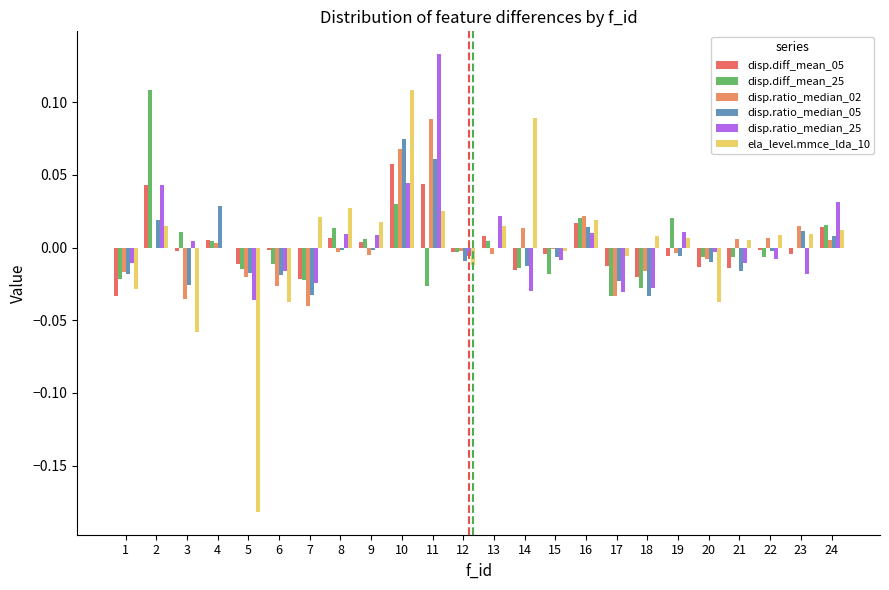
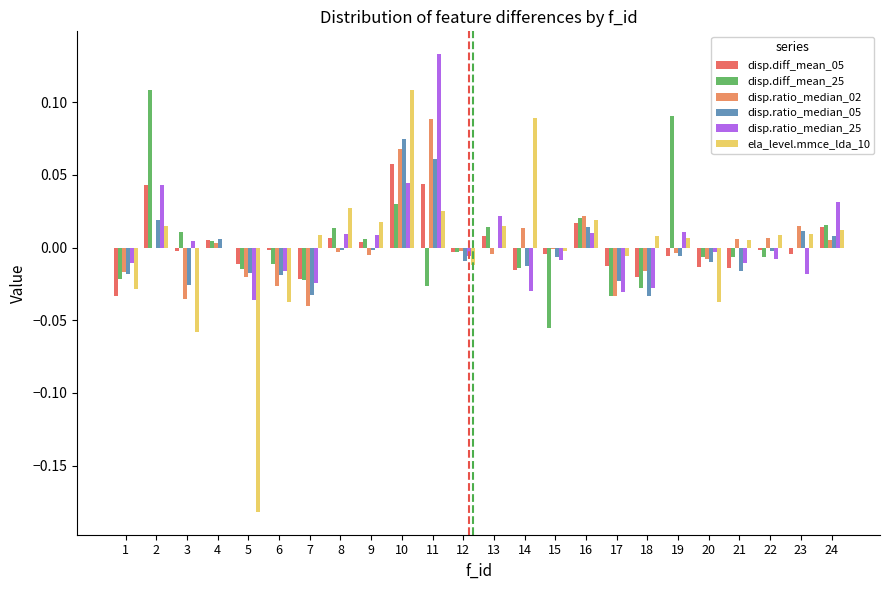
  {
    "disp.diff_mean_25": {
      "1": -0.022,
      "2": 0.108,
      "3": 0.010,
      "4": 0.005,
      "5": -0.015,
      "6": -0.011,
      "7": -0.023,
      "8": 0.014,
      "9": 0.006,
      "10": 0.030,
      "11": -0.026,
      "12": -0.003,
-     "13": 0.005,
+     "13": 0.014,
      "14": -0.014,
-     "15": -0.018,
+     "15": -0.055,
      "16": 0.020,
      "17": -0.033,
      "18": -0.028,
-     "19": 0.021,
+     "19": 0.090,
      "20": -0.006,
      "21": -0.007,
      "22": -0.007,
      "23": 0.000,
      "24": 0.016
    },
    "disp.ratio_median_05": {
      "1": -0.018,
      "2": 0.019,
      "3": -0.026,
-     "4": 0.028,
+     "4": 0.006,
      "5": -0.018,
      "6": -0.019,
      "7": -0.032,
      "9": -0.002,
      "10": 0.074,
      "11": 0.061,
      "12": -0.009,
      "13": 0.000,
      "14": -0.013,
      "15": -0.007,
      "16": 0.014,
      "17": -0.023,
      "18": -0.033,
      "19": -0.005,
      "20": -0.010,
      "21": -0.016,
      "22": -0.002,
      "23": 0.012,
      "24": 0.008
    },
    "disp.ratio_median_25": {
      "1": -0.010,
      "2": 0.043,
      "3": 0.004,
      "4": 0.000,
      "5": -0.036,
      "6": -0.016,
      "7": -0.025,
      "8": 0.009,
      "9": 0.009,
      "10": 0.044,
      "11": 0.133,
      "12": -0.006,
      "13": 0.022,
      "14": -0.030,
      "15": -0.009,
      "16": 0.010,
      "17": -0.031,
      "18": -0.028,
      "19": 0.011,
      "20": -0.003,
      "21": -0.011,
      "22": -0.008,
      "23": -0.018,
      "24": 0.031
    },
    "ela_level.mmce_lda_10": {
      "1": -0.029,
      "2": 0.015,
      "3": -0.058,
      "4": 0.000,
      "5": -0.182,
      "6": -0.037,
-     "7": 0.021,
+     "7": 0.008,
      "8": 0.027,
      "9": 0.018,
      "10": 0.108,
      "11": 0.025,
      "12": -0.012,
      "13": 0.015,
      "14": 0.089,
      "15": -0.002,
      "16": 0.019,
      "17": -0.006,
      "18": 0.008,
      "19": 0.007,
      "20": -0.038,
      "21": 0.005,
      "22": 0.009,
      "23": 0.009,
      "24": 0.012
    }
  }
